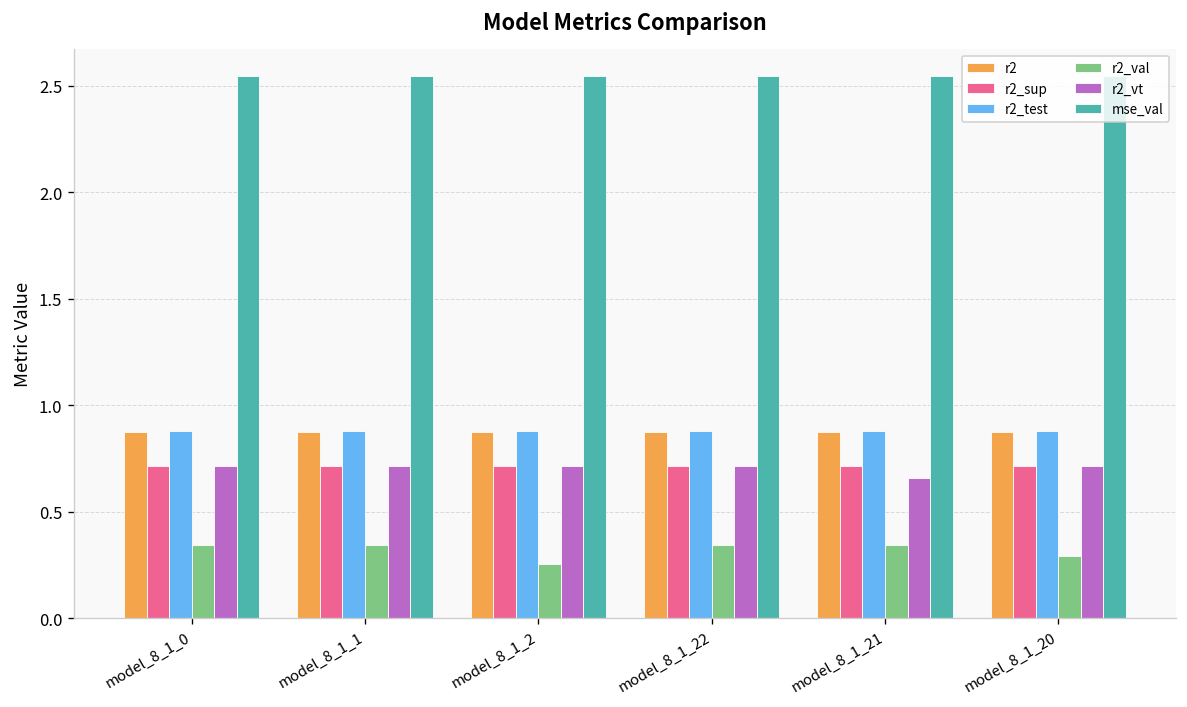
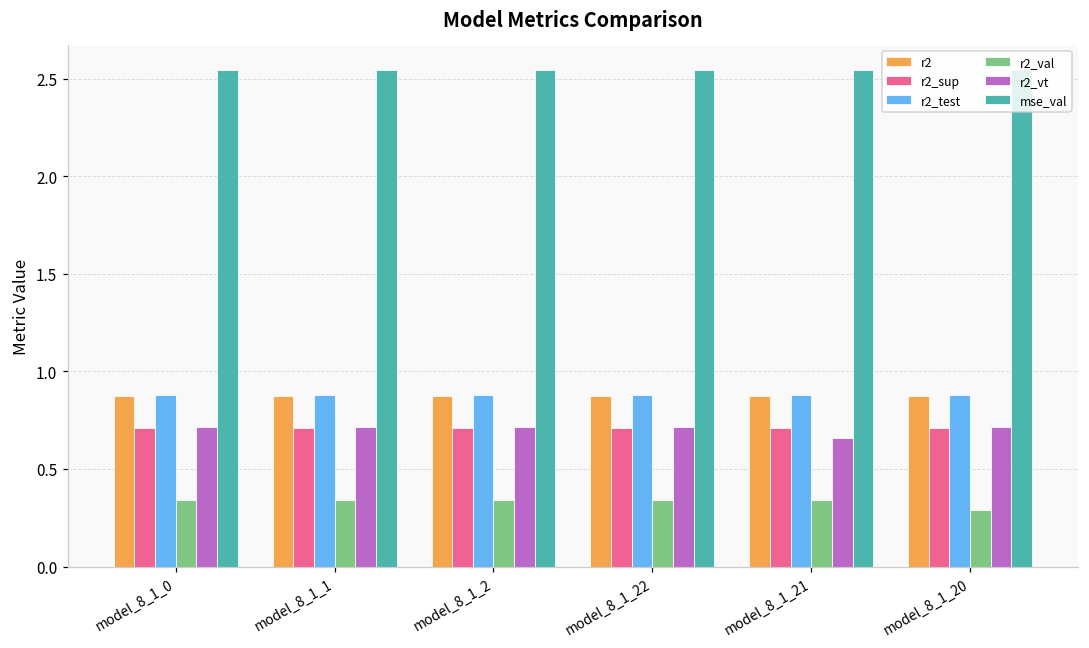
  {
    "r2": {
      "model_8_1_0": 0.87,
      "model_8_1_1": 0.87,
      "model_8_1_2": 0.87,
      "model_8_1_22": 0.87,
      "model_8_1_21": 0.87,
      "model_8_1_20": 0.87
    },
    "r2_sup": {
      "model_8_1_0": 0.71,
      "model_8_1_1": 0.71,
      "model_8_1_2": 0.71,
      "model_8_1_22": 0.71,
      "model_8_1_21": 0.71,
      "model_8_1_20": 0.71
    },
    "r2_test": {
      "model_8_1_0": 0.88,
      "model_8_1_1": 0.88,
      "model_8_1_2": 0.88,
      "model_8_1_22": 0.88,
      "model_8_1_21": 0.88,
      "model_8_1_20": 0.88
    },
    "r2_val": {
      "model_8_1_0": 0.34,
      "model_8_1_1": 0.34,
-     "model_8_1_2": 0.25,
+     "model_8_1_2": 0.34,
      "model_8_1_22": 0.34,
      "model_8_1_21": 0.34,
      "model_8_1_20": 0.29
    },
    "r2_vt": {
      "model_8_1_0": 0.72,
      "model_8_1_1": 0.72,
      "model_8_1_2": 0.72,
      "model_8_1_22": 0.72,
      "model_8_1_21": 0.66,
      "model_8_1_20": 0.72
    },
    "mse_val": {
      "model_8_1_0": 2.55,
      "model_8_1_1": 2.55,
      "model_8_1_2": 2.55,
      "model_8_1_22": 2.55,
      "model_8_1_21": 2.55
    }
  }
